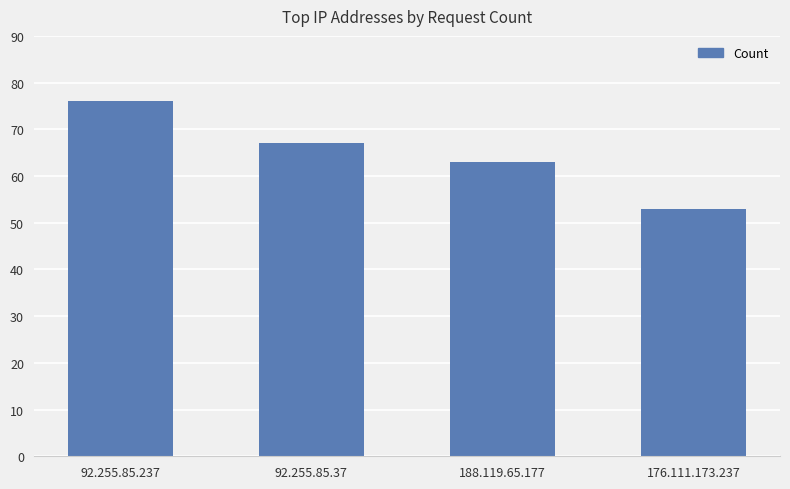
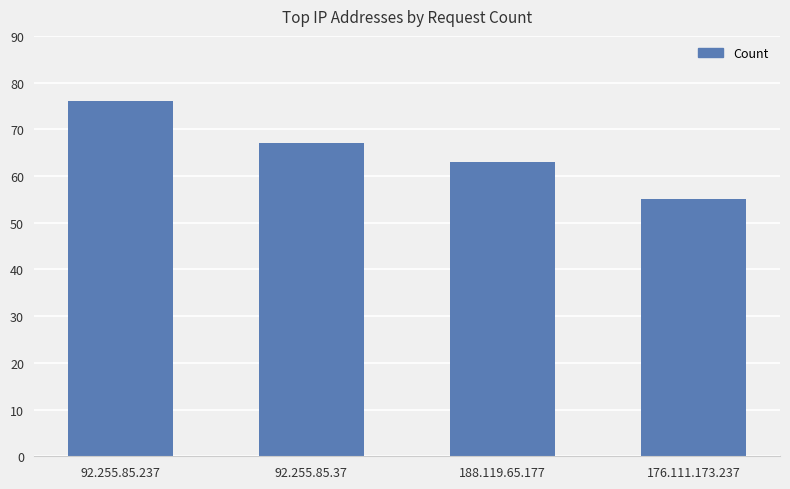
  {
    "92.255.85.237": 76,
    "92.255.85.37": 67,
    "188.119.65.177": 63,
-   "176.111.173.237": 53
+   "176.111.173.237": 55
  }
